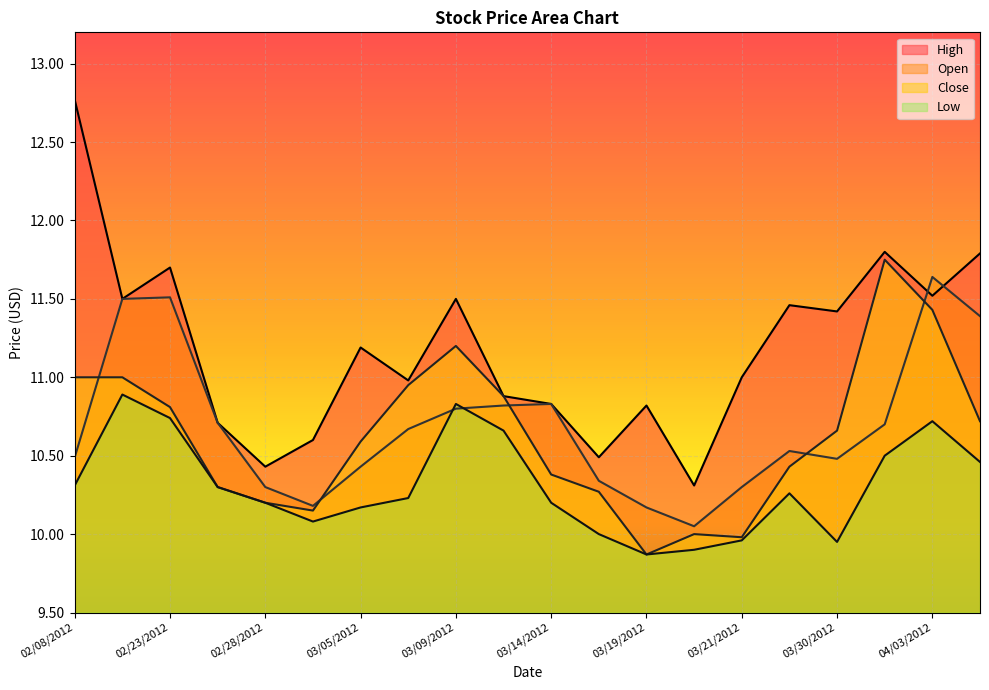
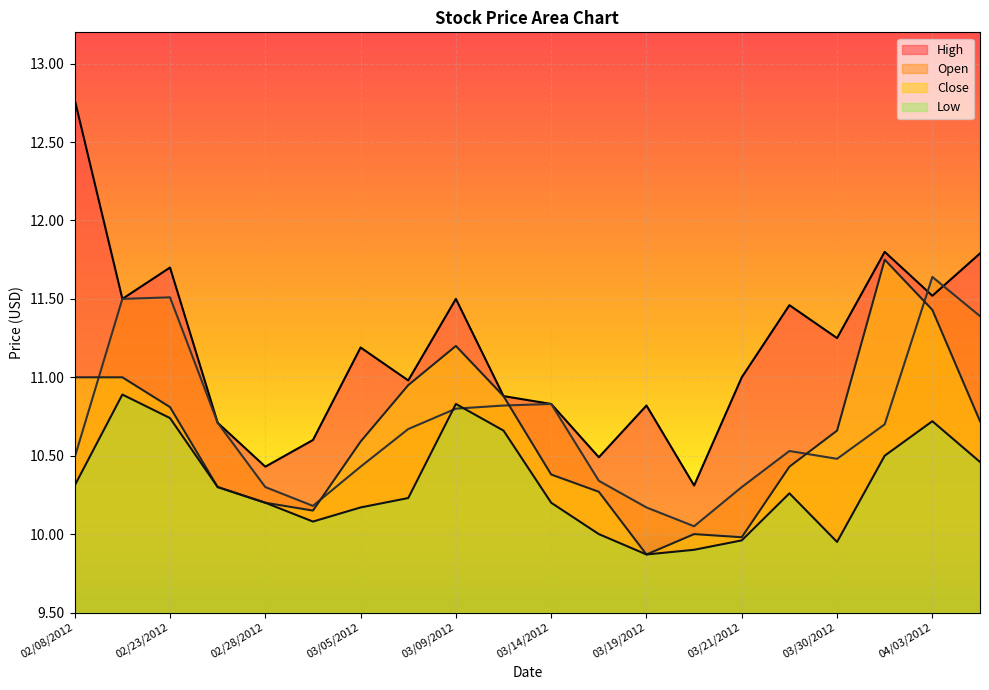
  {
    "High": {
      "02/08/2012": 12.77,
      "02/23/2012": 11.70,
      "02/28/2012": 10.43,
      "03/05/2012": 11.19,
      "03/09/2012": 11.50,
      "03/19/2012": 10.82,
      "03/21/2012": 11.00,
-     "03/30/2012": 11.42,
+     "03/30/2012": 11.25,
      "04/03/2012": 11.52
    },
    "Low": {
      "02/08/2012": 10.31,
      "02/23/2012": 10.74,
      "03/05/2012": 10.17,
      "03/09/2012": 10.83,
      "03/14/2012": 10.20,
      "03/21/2012": 9.96,
      "03/30/2012": 9.95,
      "04/03/2012": 10.72
    }
  }
